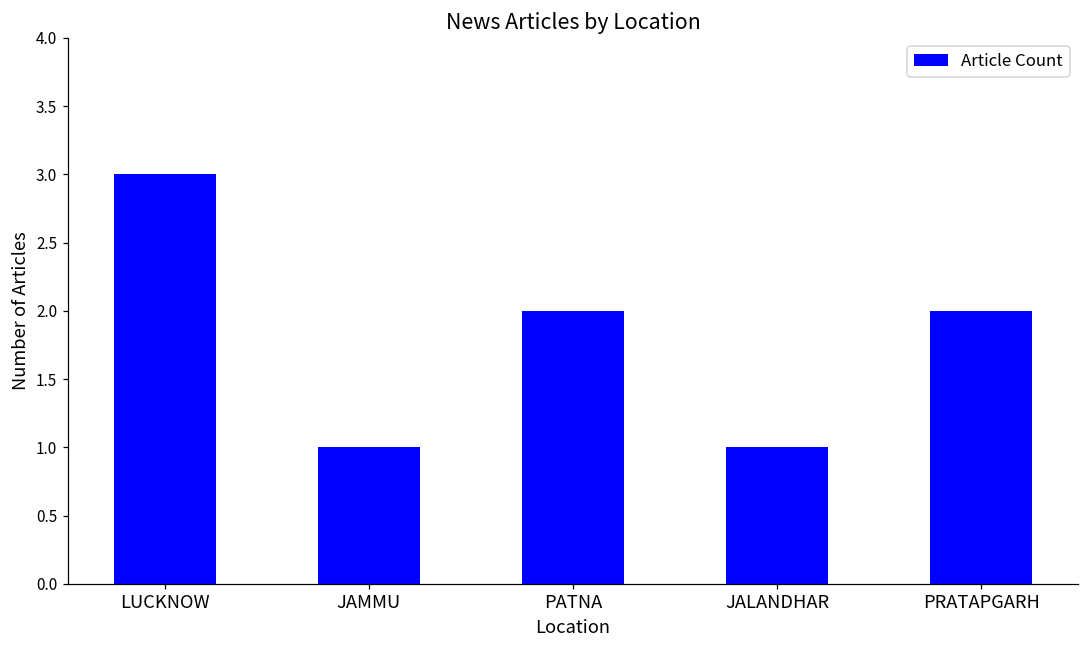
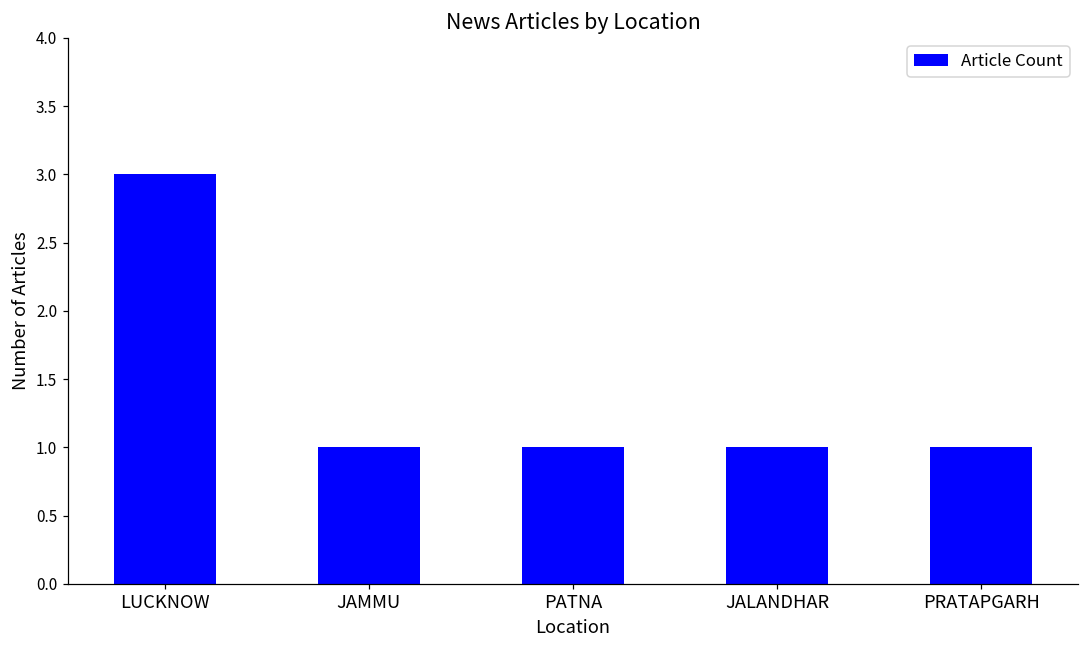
  {
    "LUCKNOW": 3,
    "JAMMU": 1,
-   "PATNA": 2,
+   "PATNA": 1,
    "JALANDHAR": 1,
-   "PRATAPGARH": 2
+   "PRATAPGARH": 1
  }
